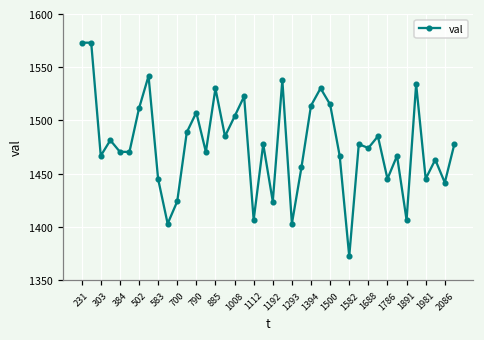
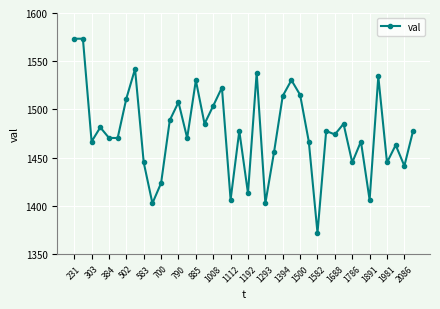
  {
    "231": 1570,
    "303": 1470,
    "384": 1470,
    "502": 1510,
    "583": 1440,
    "700": 1420,
    "790": 1510,
    "885": 1530,
    "1008": 1500,
    "1112": 1410,
-   "1192": 1420,
+   "1192": 1410,
    "1293": 1400,
    "1394": 1510,
    "1500": 1520,
    "1582": 1370,
    "1688": 1470,
    "1786": 1440,
    "1891": 1410,
    "1981": 1440,
    "2086": 1440
  }
